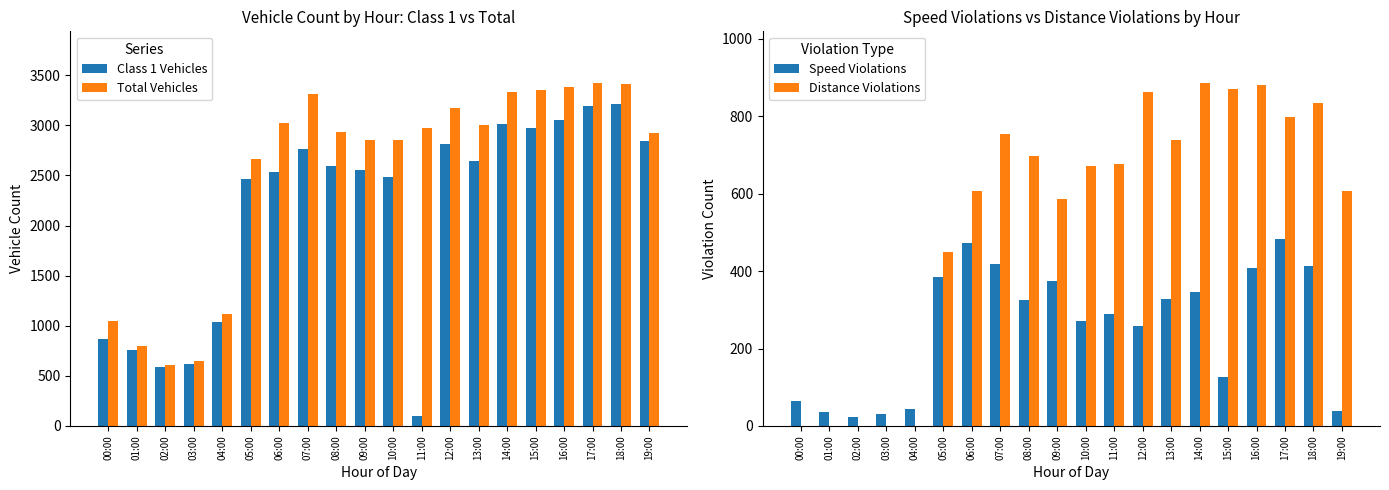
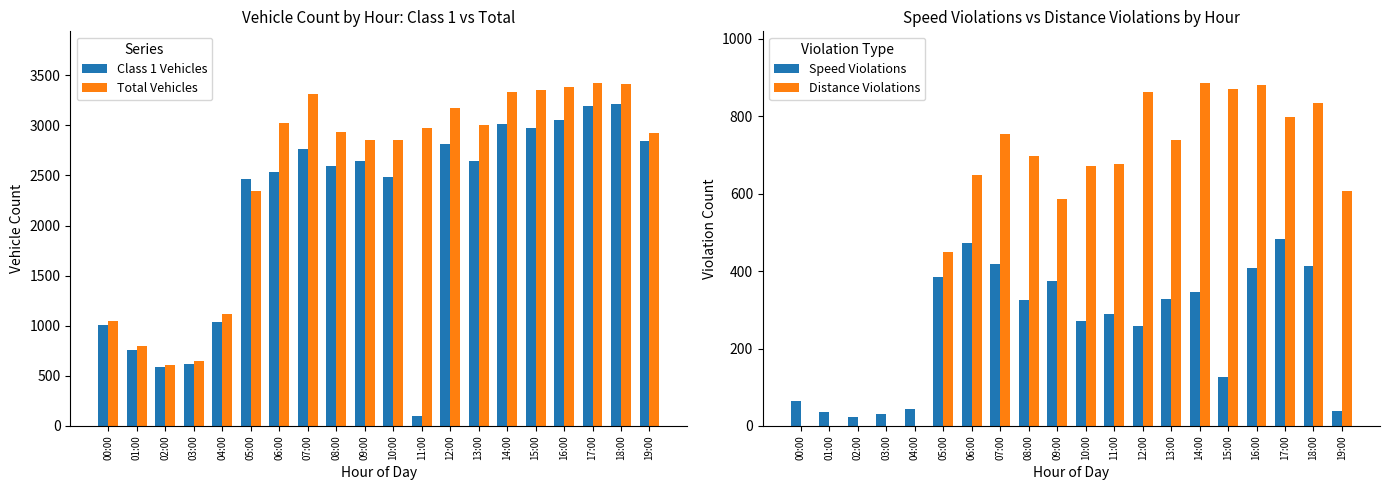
  {
    "Vehicle Count by Hour: Class 1 vs Total": {
      "Class 1 Vehicles": {
-       "00:00": 870,
+       "00:00": 1010,
        "01:00": 760,
        "02:00": 590,
        "03:00": 620,
        "04:00": 1040,
        "05:00": 2460,
        "06:00": 2540,
        "07:00": 2770,
        "08:00": 2590,
-       "09:00": 2560,
+       "09:00": 2650,
        "10:00": 2480,
        "11:00": 100,
        "12:00": 2810,
        "13:00": 2650,
        "14:00": 3010,
        "15:00": 2970,
        "16:00": 3050,
        "17:00": 3190,
        "18:00": 3210,
        "19:00": 2840
      },
      "Total Vehicles": {
        "00:00": 1040,
        "01:00": 800,
        "02:00": 610,
        "03:00": 650,
        "04:00": 1120,
-       "05:00": 2670,
+       "05:00": 2340,
        "06:00": 3020,
        "07:00": 3310,
        "08:00": 2930,
        "09:00": 2850,
        "10:00": 2850,
        "11:00": 2970,
        "12:00": 3170,
        "13:00": 3010,
        "14:00": 3330,
        "15:00": 3350,
        "16:00": 3380,
        "17:00": 3420,
        "18:00": 3420,
        "19:00": 2930
      }
    },
    "Speed Violations vs Distance Violations by Hour": {
      "Speed Violations": {
        "00:00": 60,
        "01:00": 40,
        "02:00": 20,
        "03:00": 30,
        "04:00": 50,
        "05:00": 380,
        "06:00": 470,
        "07:00": 420,
        "08:00": 320,
        "09:00": 370,
        "10:00": 270,
        "11:00": 290,
        "12:00": 260,
        "13:00": 330,
        "14:00": 350,
        "15:00": 130,
        "16:00": 410,
        "17:00": 480,
        "18:00": 410,
        "19:00": 40
      },
      "Distance Violations": {
        "00:00": 0,
        "01:00": 0,
        "02:00": 0,
        "03:00": 0,
        "04:00": 0,
        "05:00": 450,
-       "06:00": 610,
+       "06:00": 650,
        "07:00": 760,
        "08:00": 700,
        "09:00": 590,
        "10:00": 670,
        "11:00": 680,
        "12:00": 860,
        "13:00": 740,
        "14:00": 890,
        "15:00": 870,
        "16:00": 880,
        "17:00": 800,
        "18:00": 830,
        "19:00": 610
      }
    }
  }
